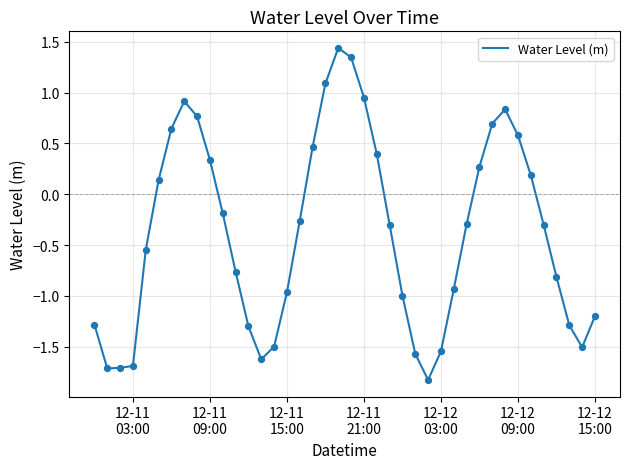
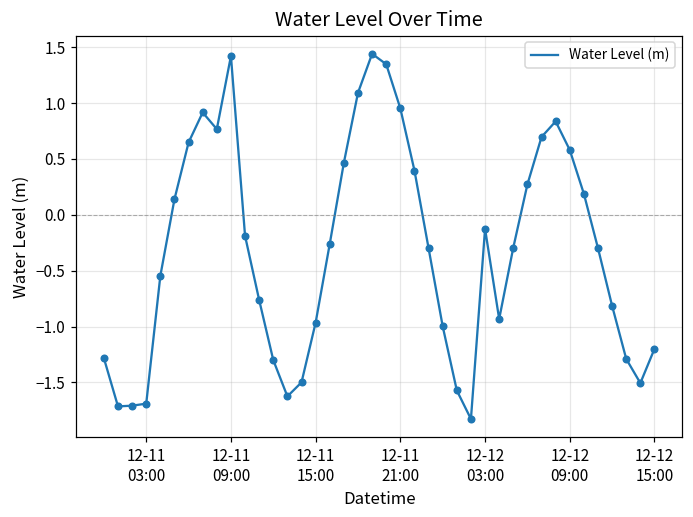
  {
    "12-11 03:00": -1.69,
-   "12-11 09:00": 0.34,
+   "12-11 09:00": 1.42,
    "12-11 15:00": -0.96,
    "12-11 21:00": 0.95,
-   "12-12 03:00": -1.55,
+   "12-12 03:00": -0.13,
    "12-12 09:00": 0.58,
    "12-12 15:00": -1.20
  }
